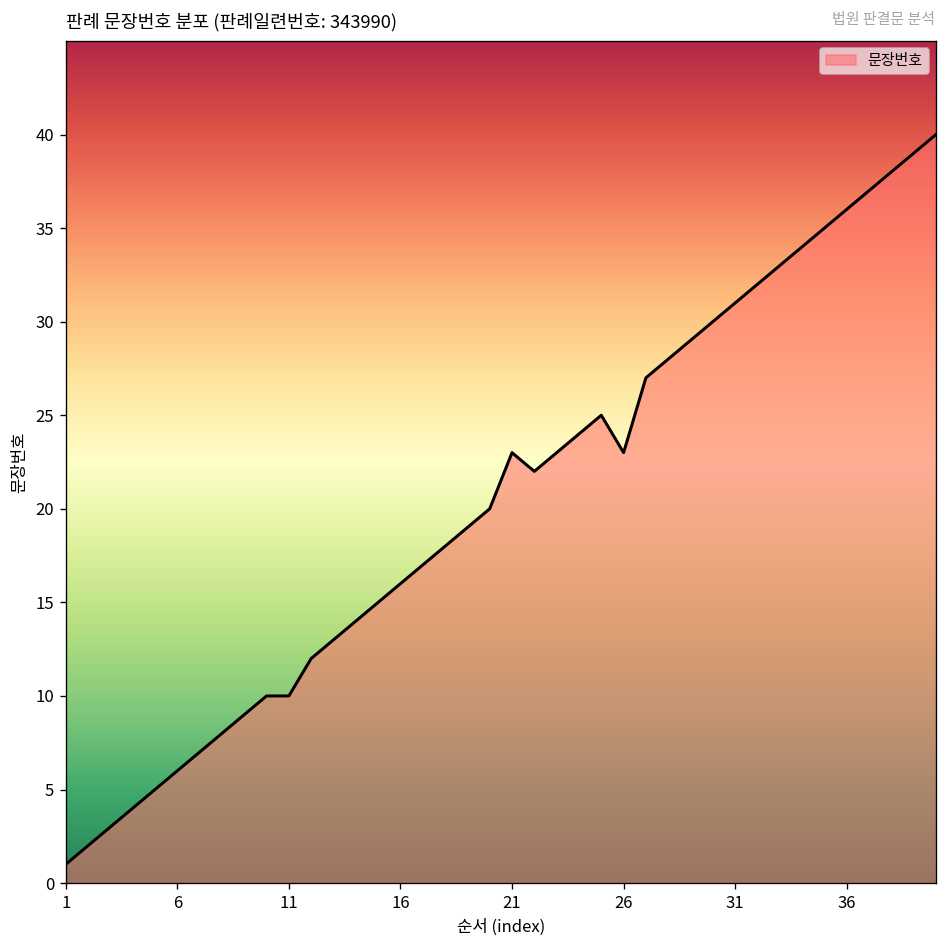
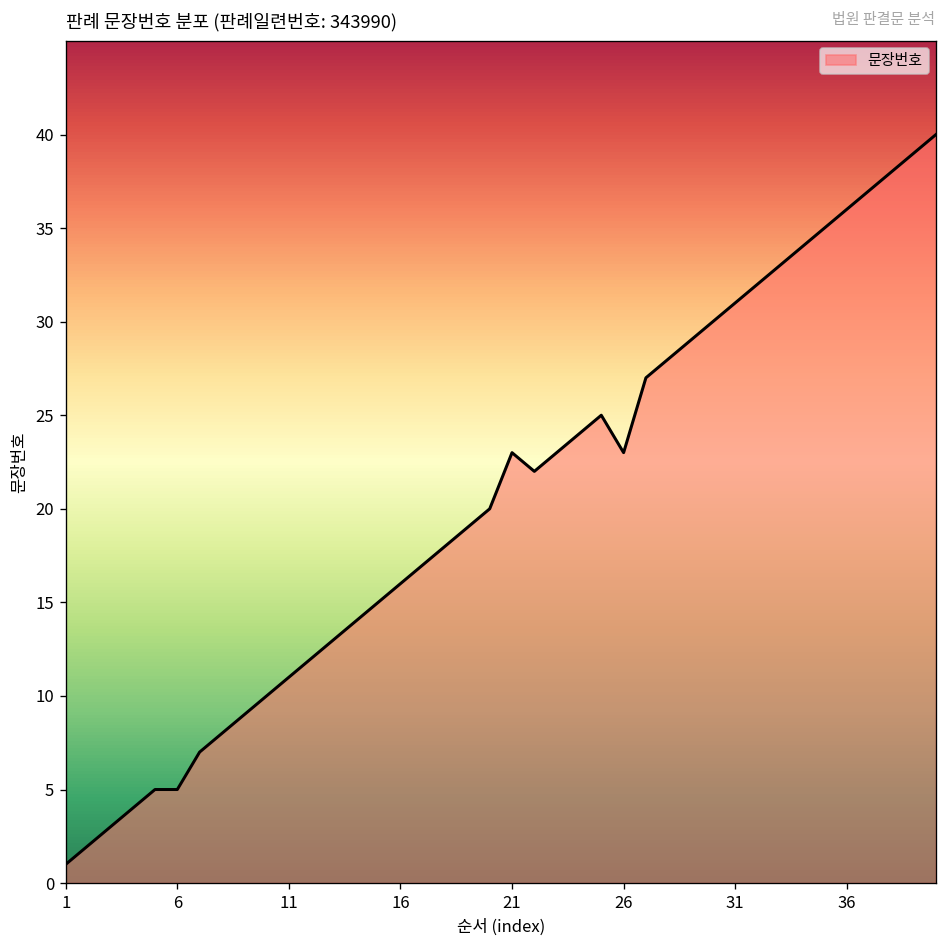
  {
    "1": 1,
-   "6": 6,
-   "11": 10,
+   "6": 5,
+   "11": 11,
    "16": 16,
    "21": 23,
    "26": 23,
    "31": 31,
    "36": 36
  }
